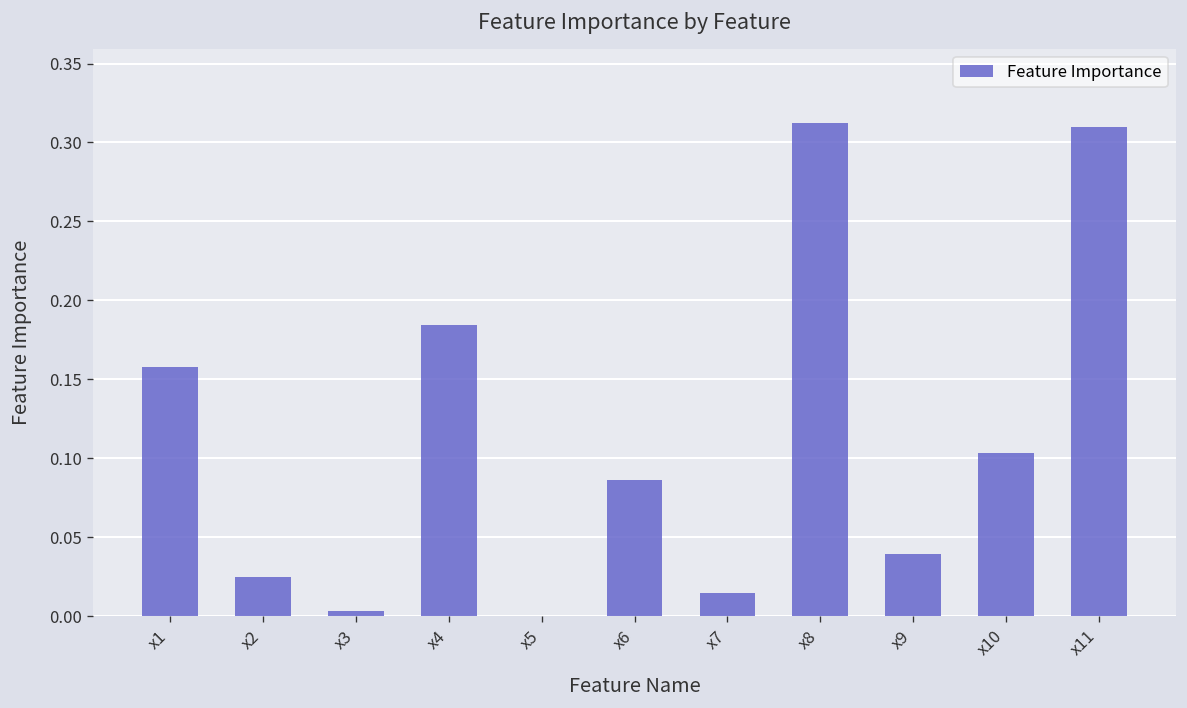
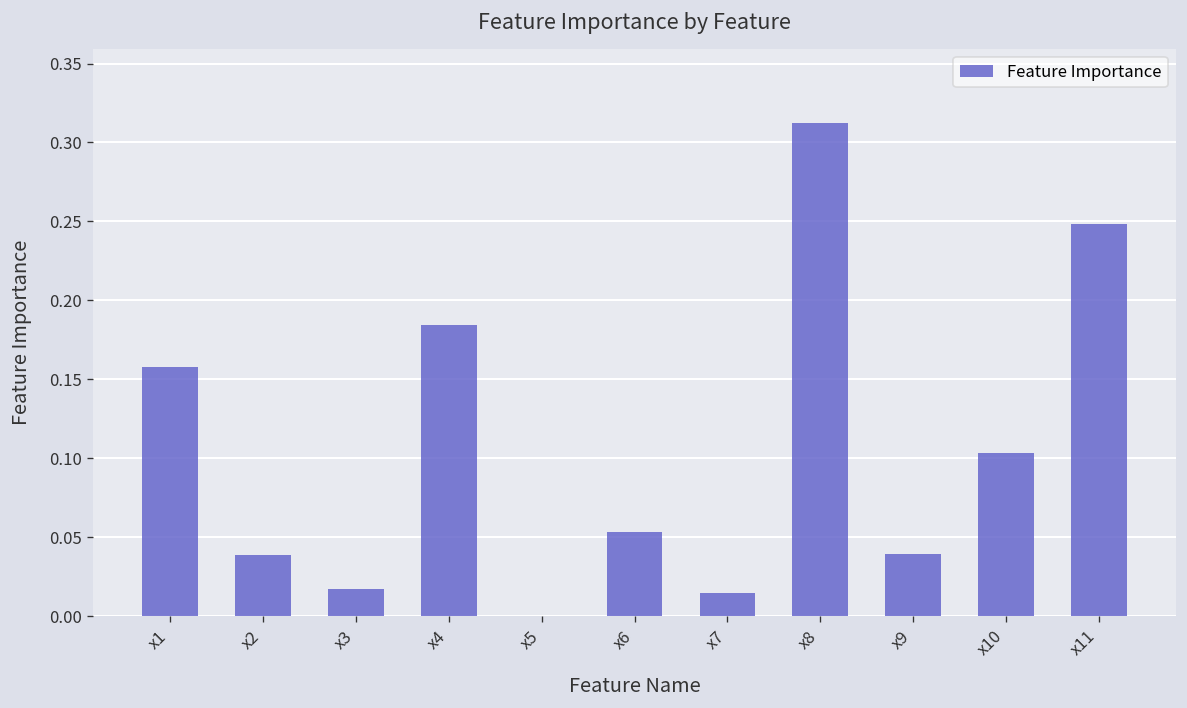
  {
    "x1": 0.158,
-   "x2": 0.025,
-   "x3": 0.004,
+   "x2": 0.039,
+   "x3": 0.018,
    "x4": 0.184,
    "x5": 0.000,
-   "x6": 0.086,
+   "x6": 0.053,
    "x7": 0.015,
    "x8": 0.312,
    "x9": 0.039,
    "x10": 0.104,
-   "x11": 0.310
+   "x11": 0.249
  }
